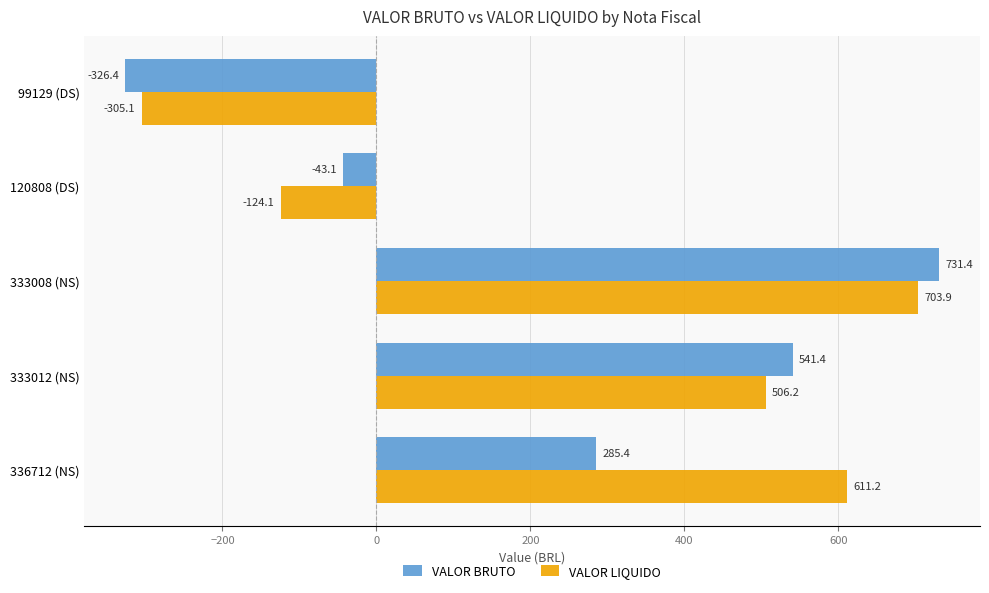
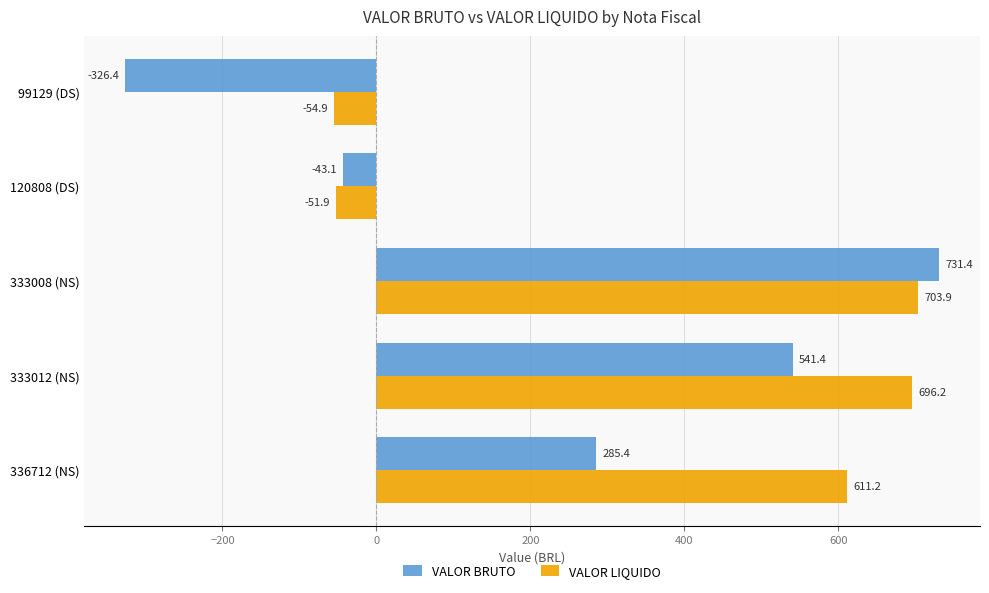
  {
    "VALOR BRUTO": {
      "99129 (DS)": -326.4,
      "120808 (DS)": -43.1,
      "333008 (NS)": 731.4,
      "333012 (NS)": 541.4,
      "336712 (NS)": 285.4
    },
    "VALOR LIQUIDO": {
-     "99129 (DS)": -305.1,
-     "120808 (DS)": -124.1,
+     "99129 (DS)": -54.9,
+     "120808 (DS)": -51.9,
      "333008 (NS)": 703.9,
-     "333012 (NS)": 506.2,
+     "333012 (NS)": 696.2,
      "336712 (NS)": 611.2
    }
  }
